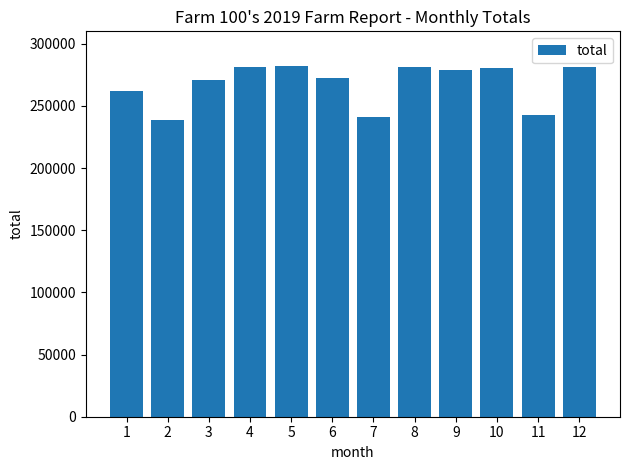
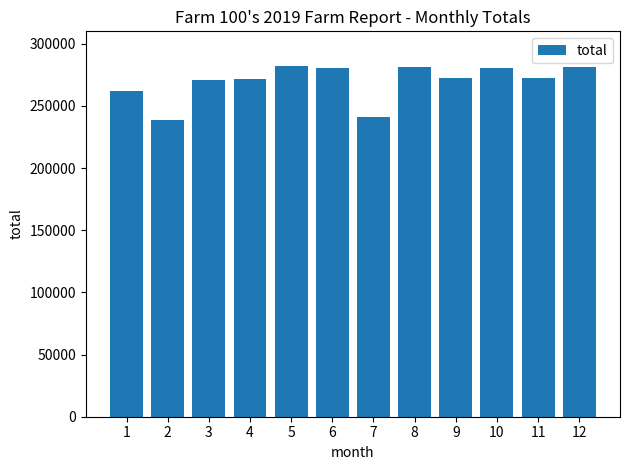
  {
    "1": 262000,
    "2": 239000,
    "3": 271000,
-   "4": 281000,
+   "4": 272000,
    "5": 282000,
-   "6": 272000,
+   "6": 280000,
    "7": 241000,
    "8": 281000,
-   "9": 279000,
+   "9": 272000,
    "10": 281000,
-   "11": 243000,
+   "11": 272000,
    "12": 282000
  }
